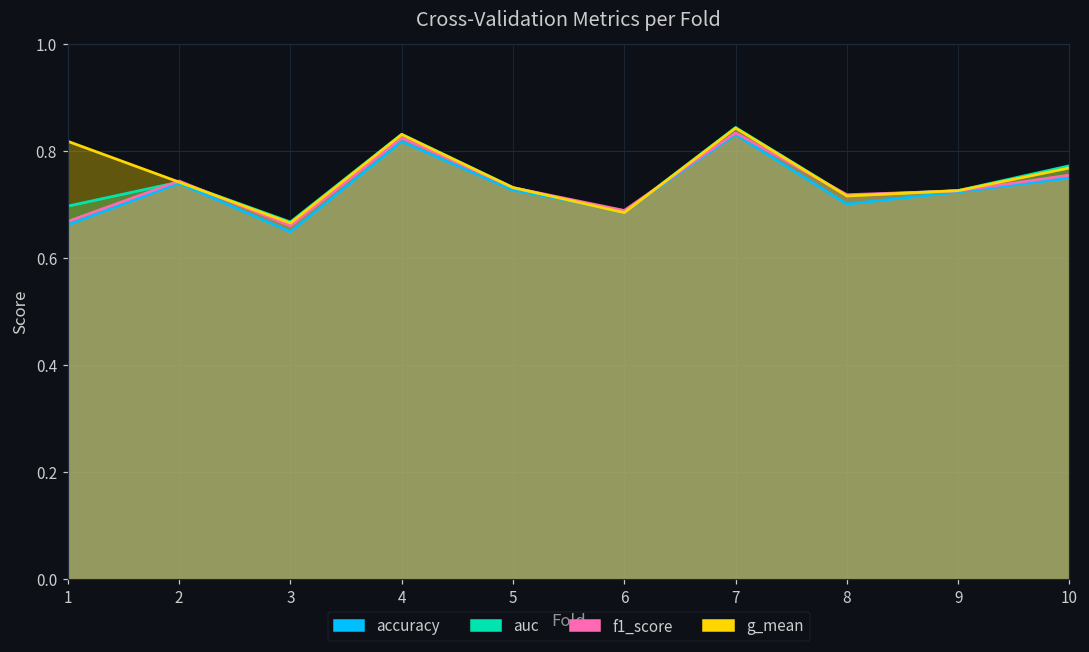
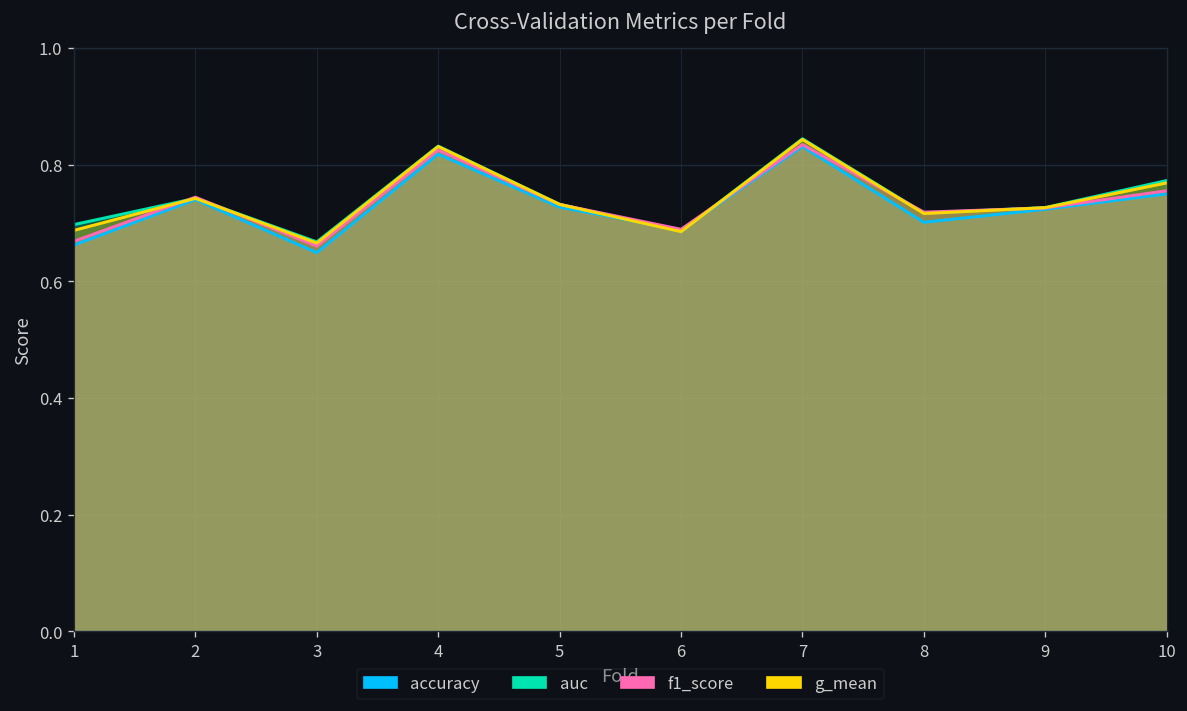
  {
    "f1_score": {
      "1": 0.67,
      "4": 0.83,
      "10": 0.76
    },
    "g_mean": {
-     "1": 0.82
+     "1": 0.69
    }
  }
